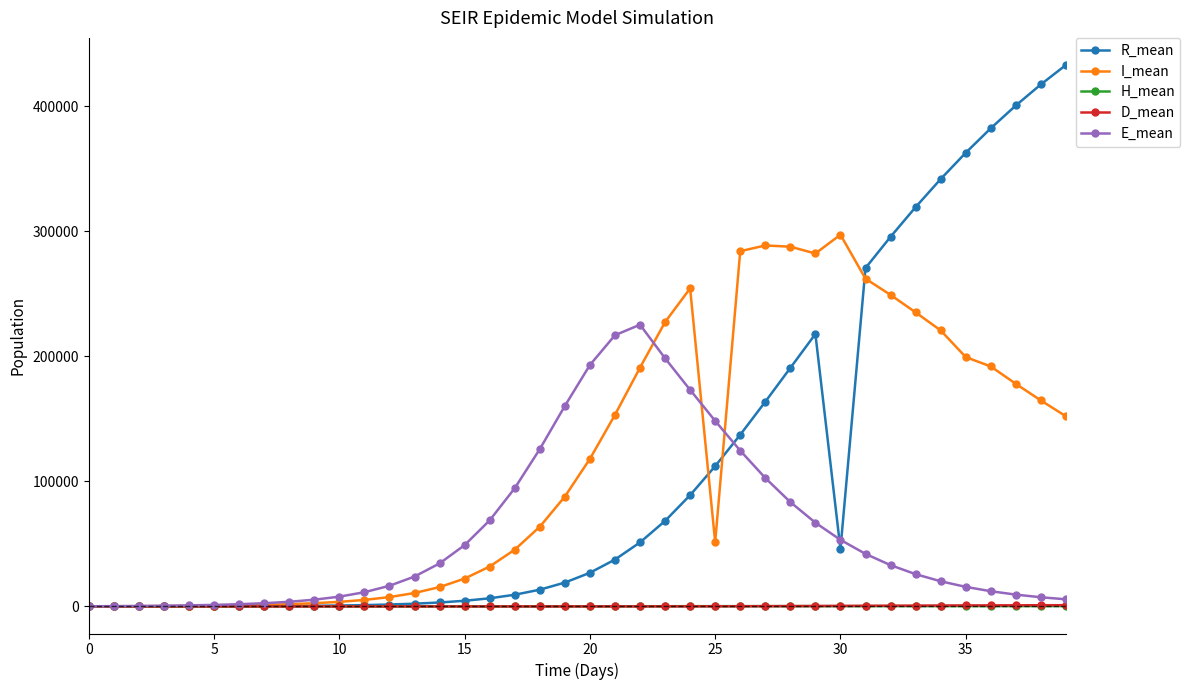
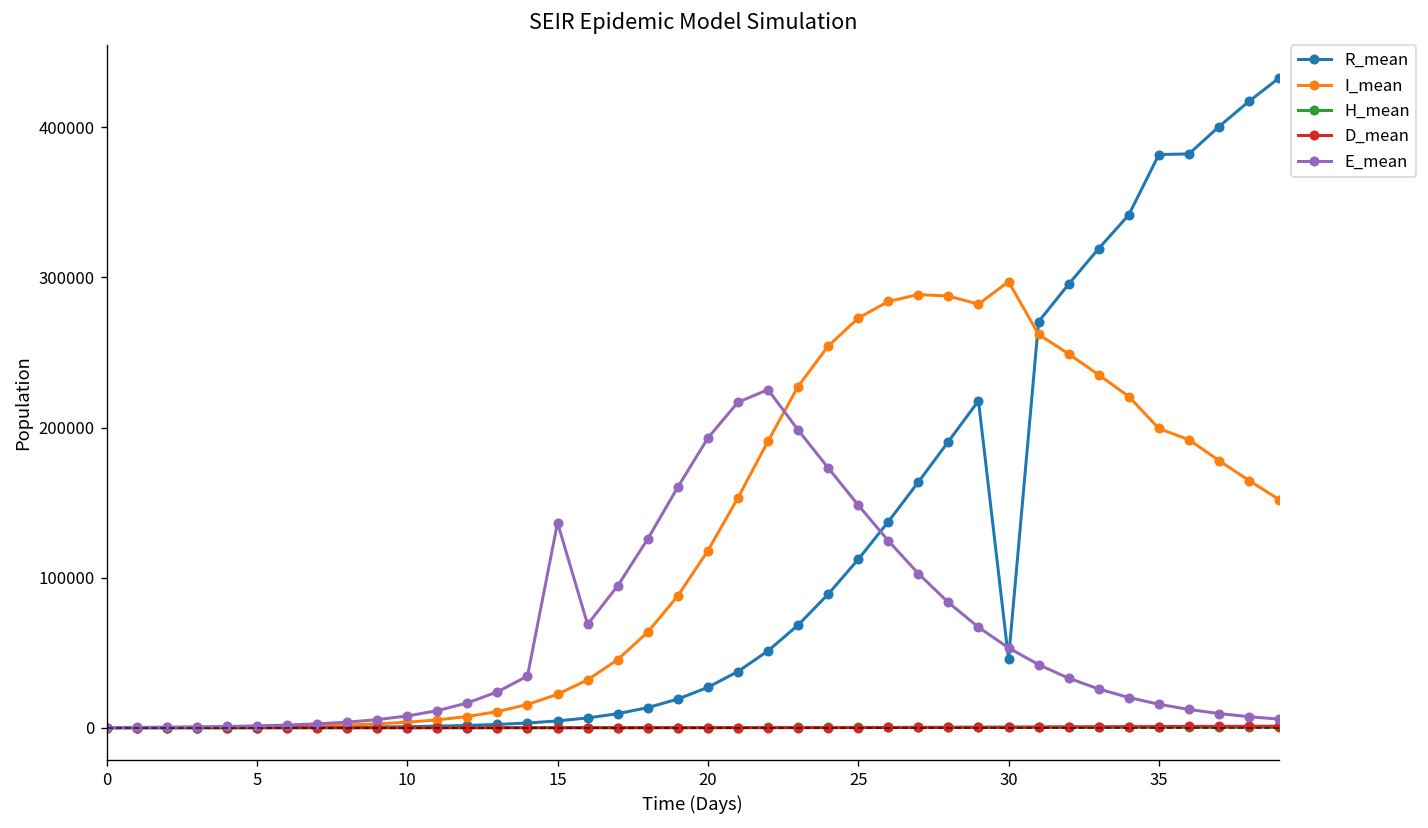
  {
    "R_mean": {
      "15": 5000,
      "20": 27000,
      "25": 112000,
      "30": 46000,
-     "35": 363000
+     "35": 382000
    },
    "I_mean": {
      "10": 4000,
      "15": 22000,
      "20": 118000,
-     "25": 51000,
+     "25": 273000,
      "30": 297000,
      "35": 199000
    },
    "E_mean": {
      "10": 8000,
-     "15": 49000,
+     "15": 137000,
      "20": 193000,
      "25": 148000,
      "30": 53000,
      "35": 16000
    }
  }
